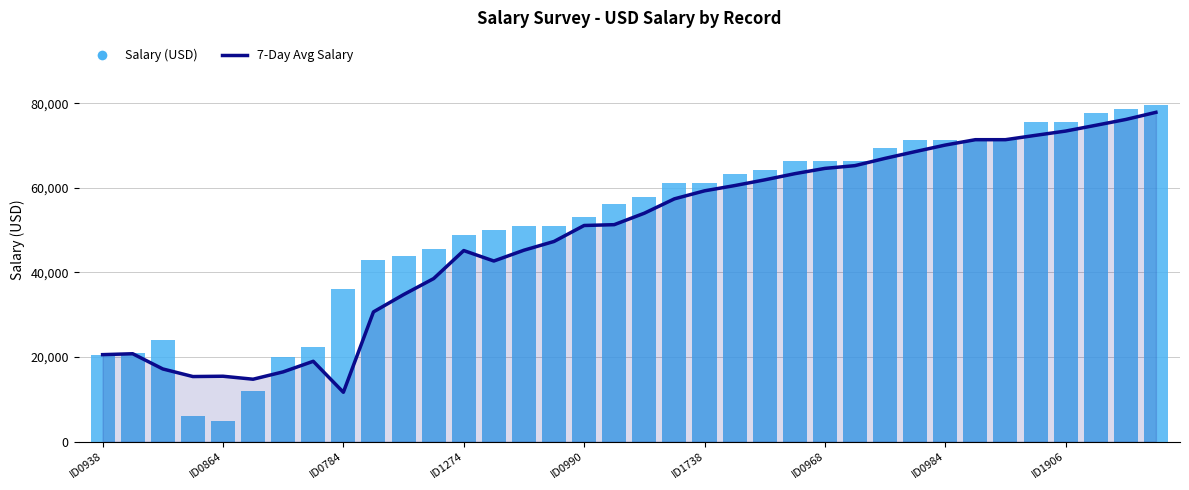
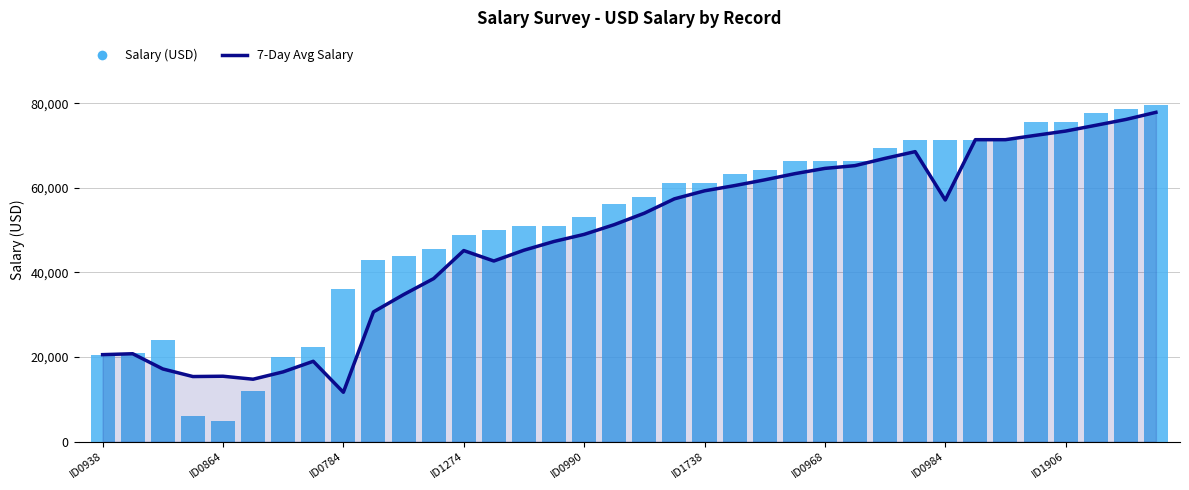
  {
    "7-Day Avg Salary": {
      "ID0938": "21,000",
      "ID0864": "15,000",
      "ID0784": "12,000",
      "ID1274": "45,000",
-     "ID0990": "51,000",
+     "ID0990": "49,000",
      "ID1738": "59,000",
      "ID0968": "65,000",
-     "ID0984": "70,000",
+     "ID0984": "57,000",
      "ID1906": "73,000"
    }
  }
